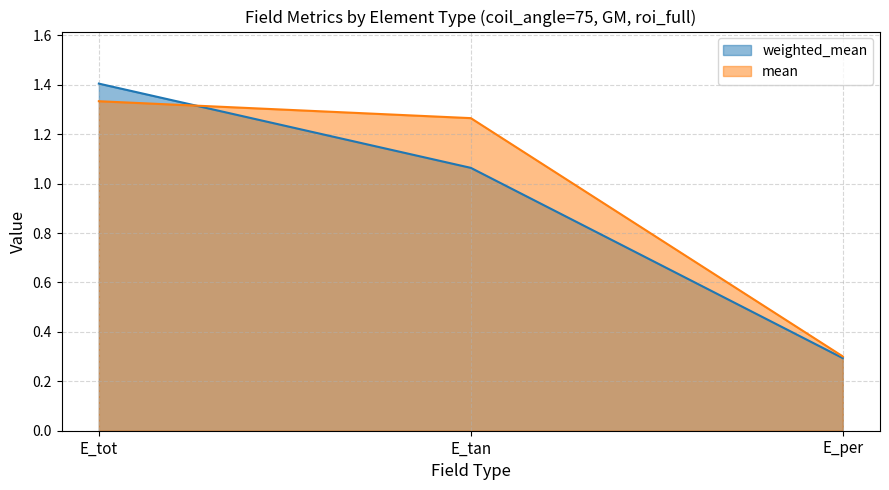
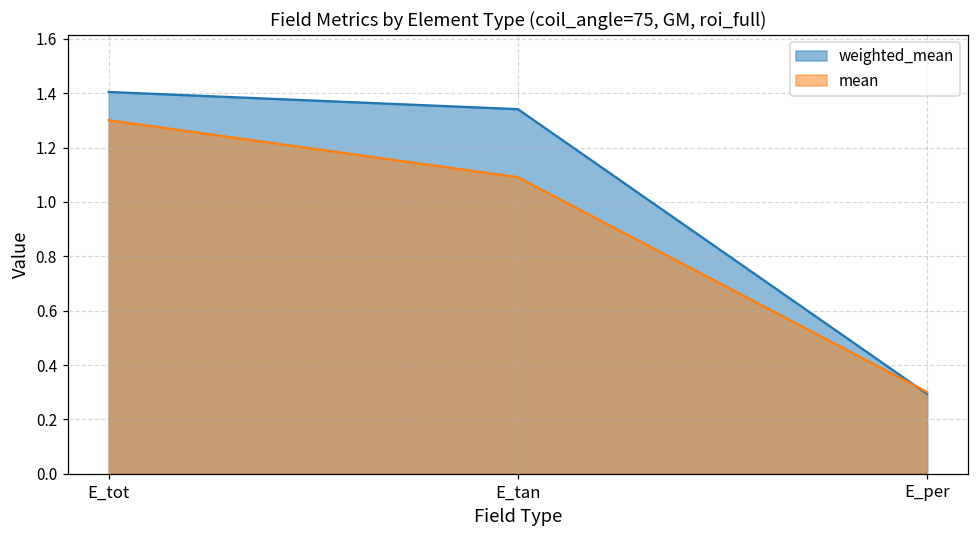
  {
    "weighted_mean": {
      "E_tot": 1.40,
-     "E_tan": 1.06
+     "E_tan": 1.34
    },
    "mean": {
-     "E_tot": 1.33,
-     "E_tan": 1.26
+     "E_tot": 1.30,
+     "E_tan": 1.09
    }
  }
